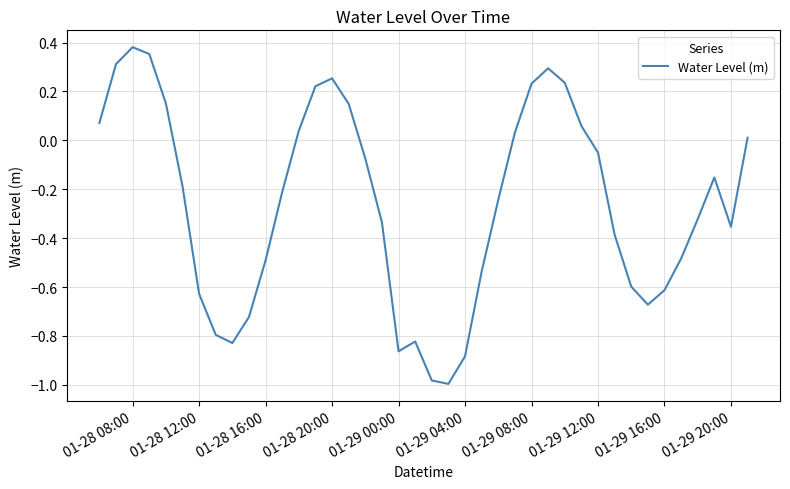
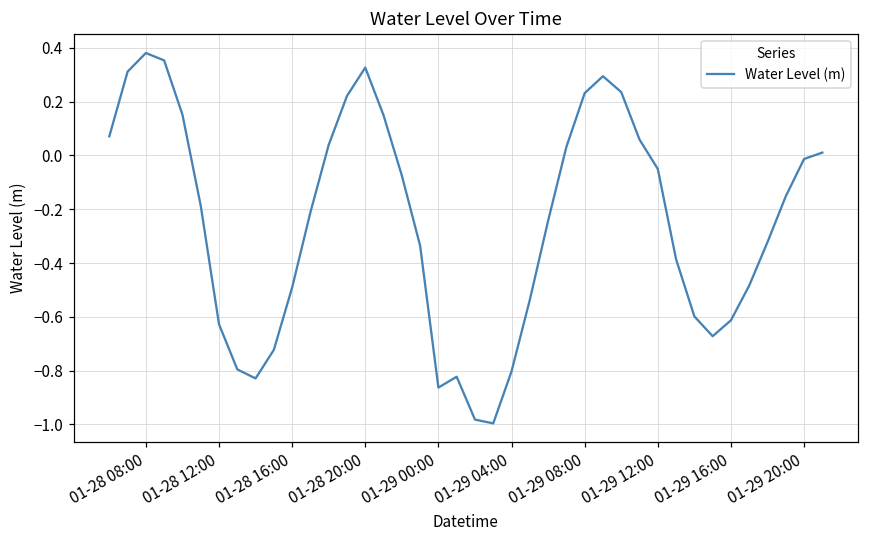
  {
    "01-28 08:00": 0.38,
    "01-28 12:00": -0.63,
    "01-28 16:00": -0.49,
-   "01-28 20:00": 0.25,
+   "01-28 20:00": 0.33,
    "01-29 00:00": -0.86,
-   "01-29 04:00": -0.88,
+   "01-29 04:00": -0.80,
    "01-29 08:00": 0.23,
    "01-29 12:00": -0.05,
    "01-29 16:00": -0.61,
-   "01-29 20:00": -0.35
+   "01-29 20:00": -0.01
  }
